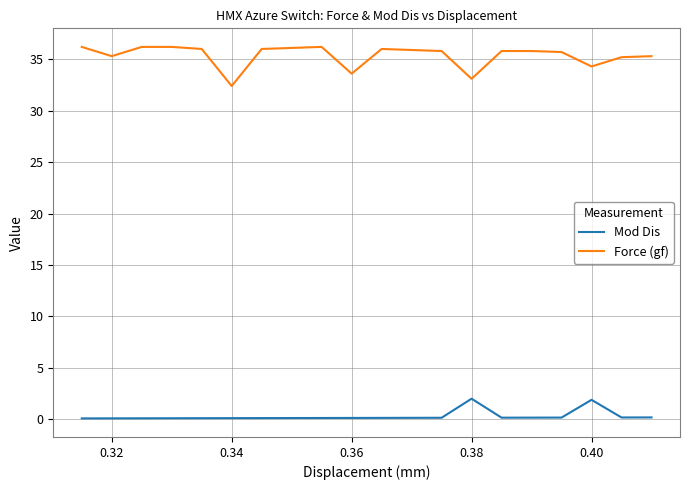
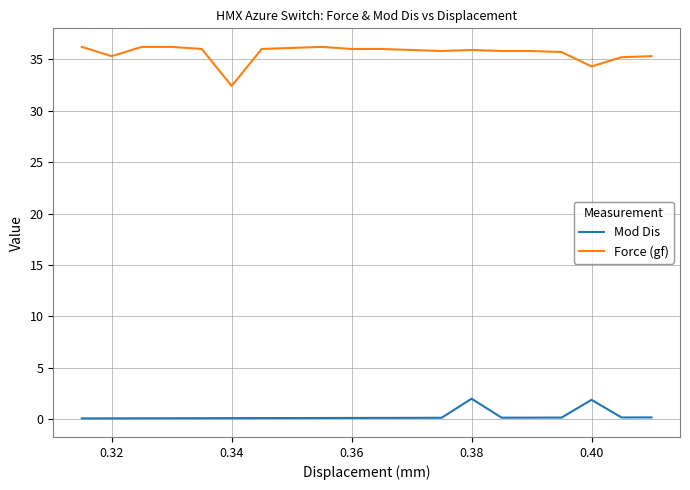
  {
    "Mod Dis": {
      "0.32": 0.1,
      "0.34": 0.1,
      "0.36": 0.1,
      "0.38": 2.0,
      "0.40": 1.9
    },
    "Force (gf)": {
      "0.32": 35.3,
      "0.34": 32.4,
-     "0.36": 33.6,
-     "0.38": 33.1,
+     "0.36": 36.0,
+     "0.38": 35.9,
      "0.40": 34.3
    }
  }
